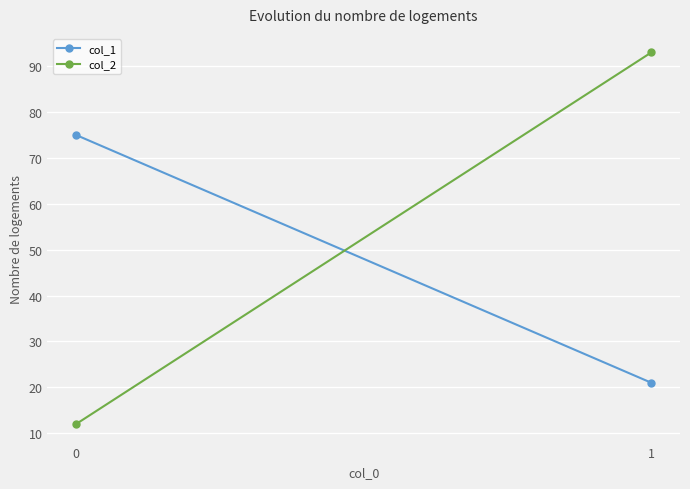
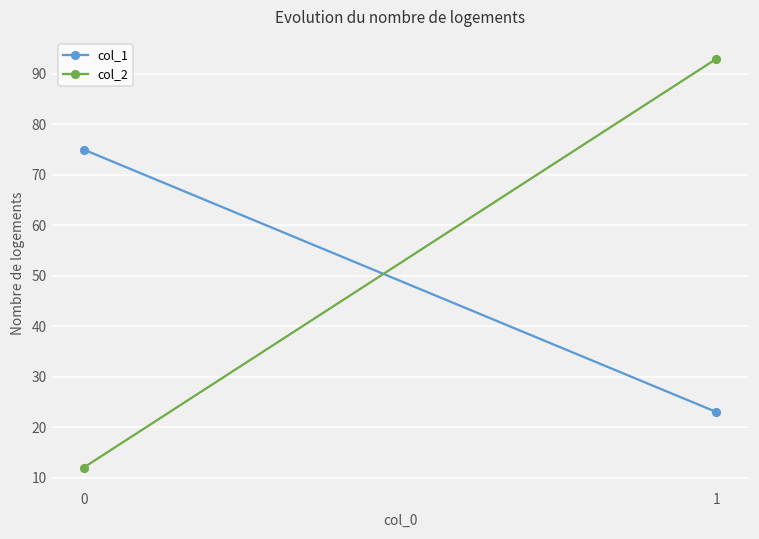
  {
    "col_1": {
      "0": 75,
-     "1": 21
+     "1": 23
    },
    "col_2": {
      "0": 12,
      "1": 93
    }
  }
